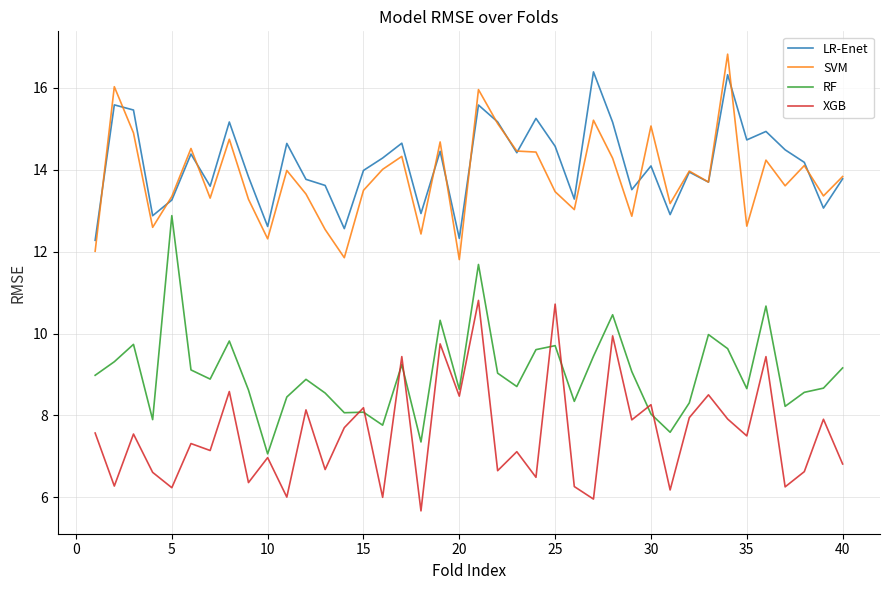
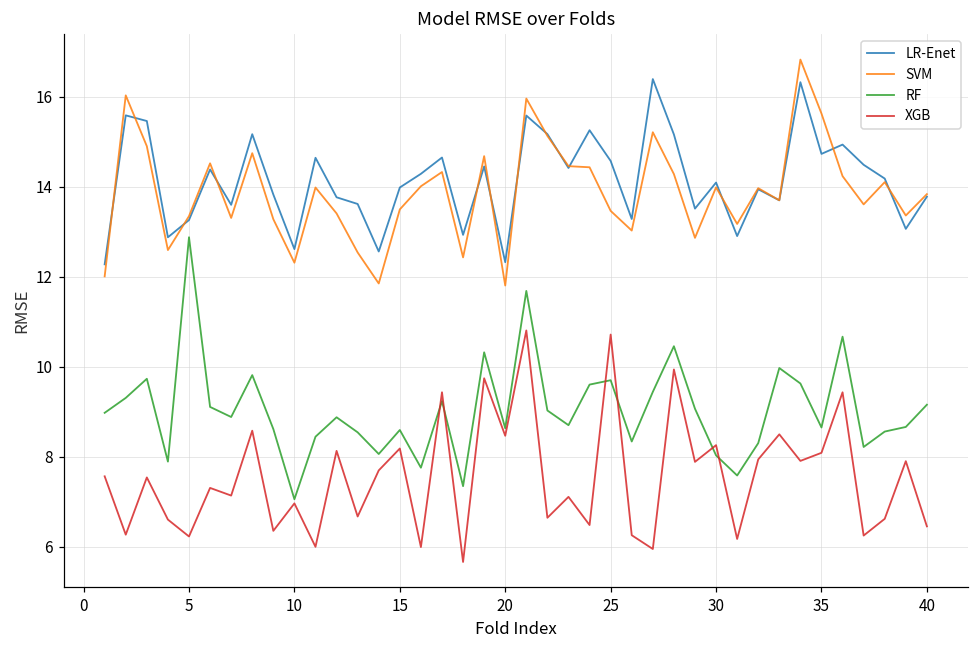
  {
    "LR-Enet": {
      "5": 13.3,
      "10": 12.6,
      "15": 14.0,
      "20": 12.3,
      "25": 14.6,
      "30": 14.1,
      "35": 14.7
    },
    "SVM": {
      "5": 13.3,
      "10": 12.3,
      "15": 13.5,
      "20": 11.8,
      "25": 13.5,
-     "30": 15.1,
-     "35": 12.6
+     "30": 14.0,
+     "35": 15.6
    },
    "RF": {
      "5": 12.9,
      "10": 7.1,
-     "15": 8.1,
+     "15": 8.6,
      "20": 8.6,
      "25": 9.7,
      "30": 8.0,
      "35": 8.7,
      "40": 9.2
    },
    "XGB": {
      "5": 6.2,
      "10": 7.0,
      "15": 8.2,
      "20": 8.5,
      "25": 10.7,
      "30": 8.3,
-     "35": 7.5,
-     "40": 6.8
+     "35": 8.1,
+     "40": 6.5
    }
  }
